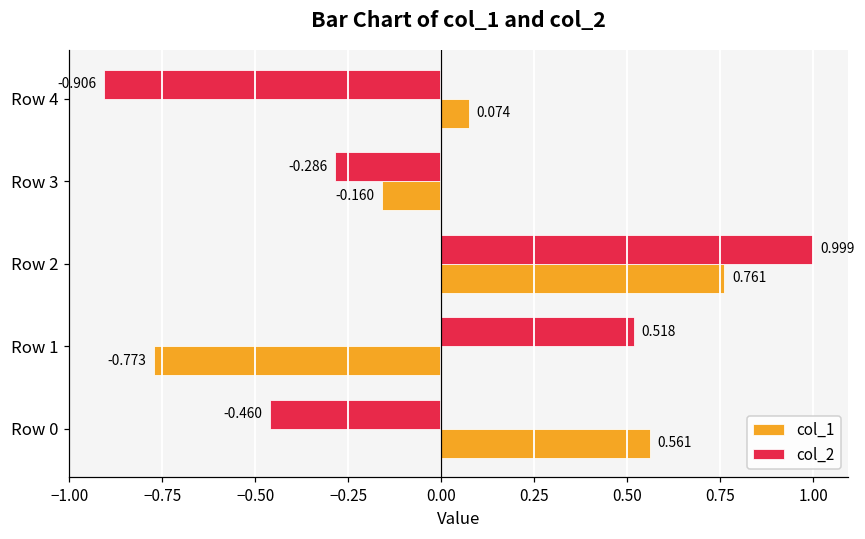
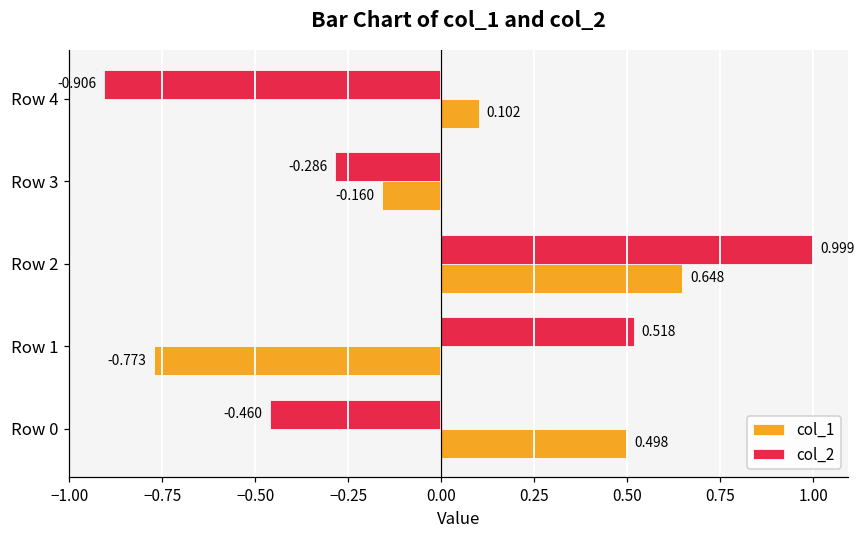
  {
    "col_1": {
-     "Row 4": 0.074,
+     "Row 4": 0.102,
      "Row 3": -0.160,
-     "Row 2": 0.761,
+     "Row 2": 0.648,
      "Row 1": -0.773,
-     "Row 0": 0.561
+     "Row 0": 0.498
    },
    "col_2": {
      "Row 4": -0.906,
      "Row 3": -0.286,
      "Row 2": 0.999,
      "Row 1": 0.518,
      "Row 0": -0.460
    }
  }
